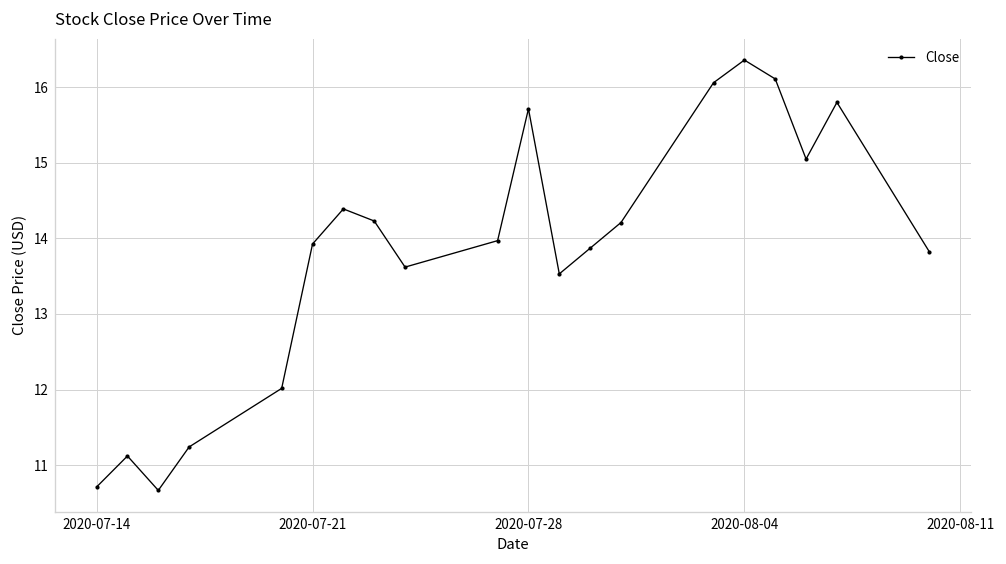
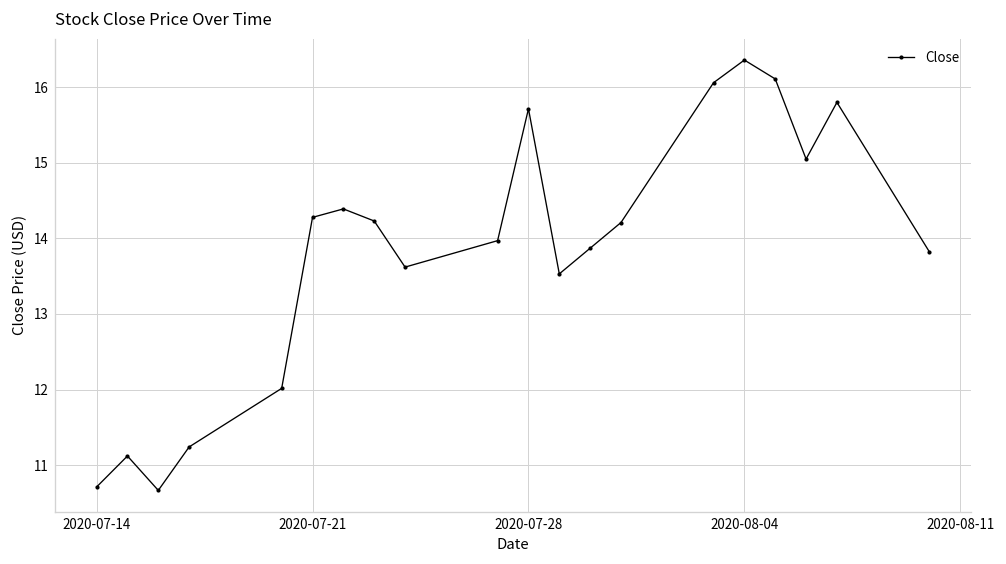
  {
    "2020-07-14": 10.7,
-   "2020-07-21": 13.9,
+   "2020-07-21": 14.3,
    "2020-07-28": 15.7,
    "2020-08-04": 16.4
  }
